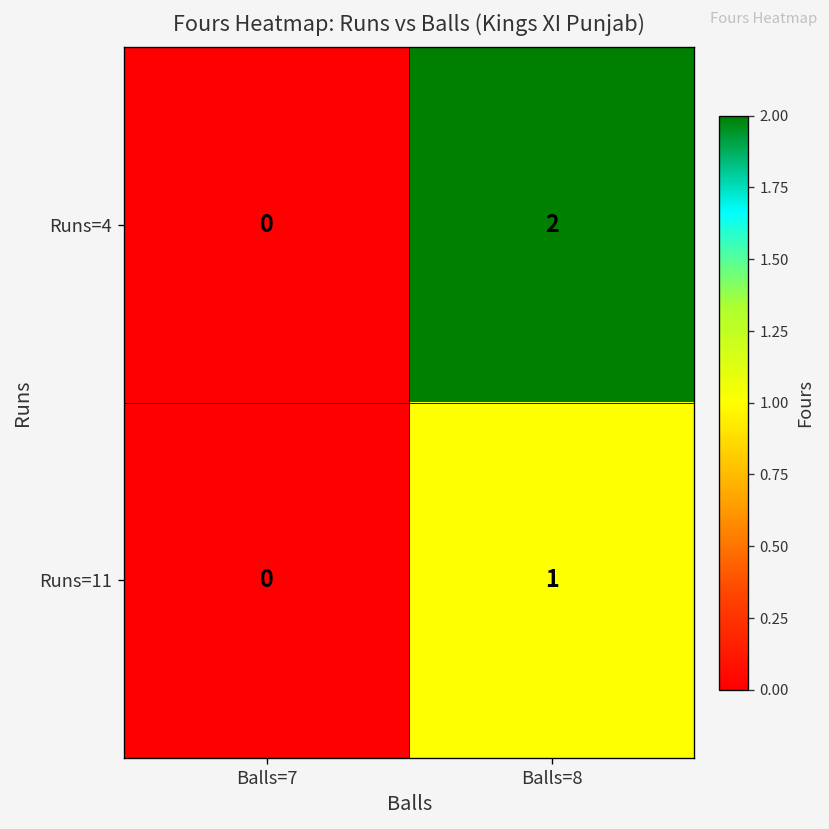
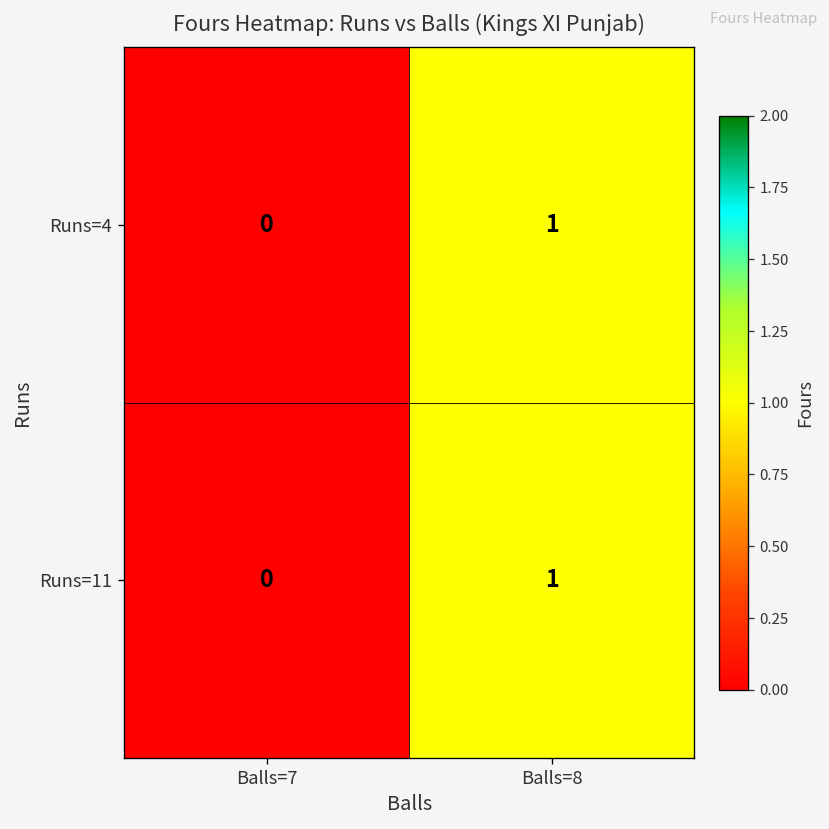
  {
    "Runs=4": {
      "Balls=7": 0,
-     "Balls=8": 2
+     "Balls=8": 1
    },
    "Runs=11": {
      "Balls=7": 0,
      "Balls=8": 1
    }
  }
